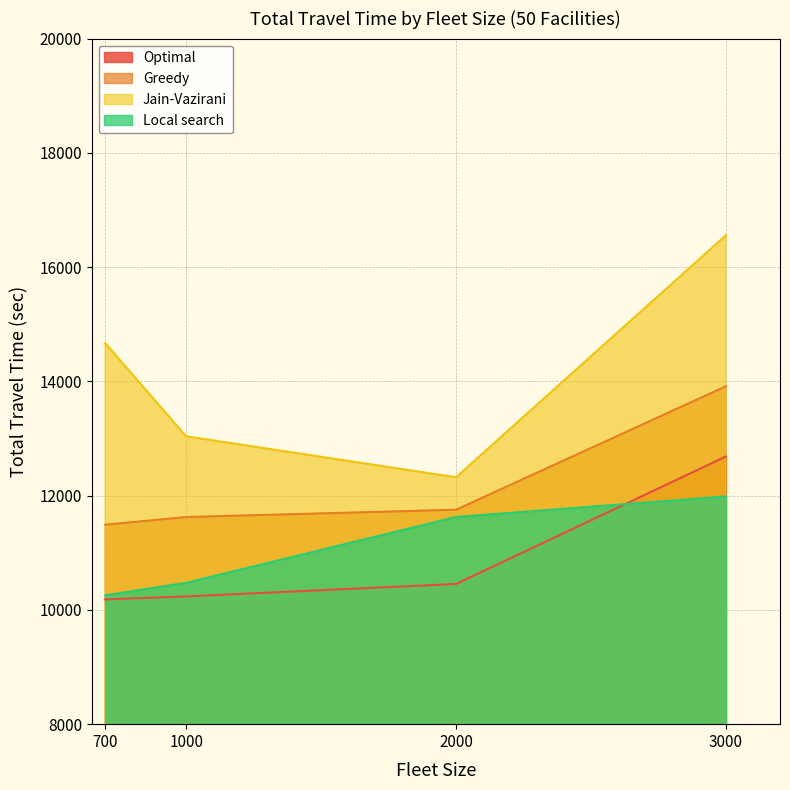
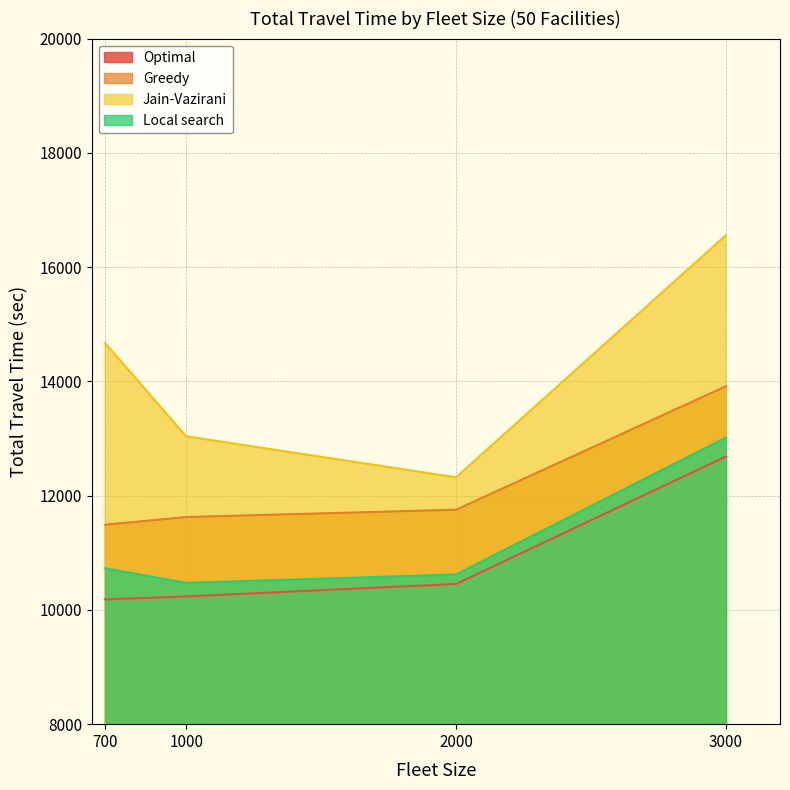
  {
    "Jain-Vazirani": {
      "700": 14700,
      "1000": 13000,
      "2000": 12300,
      "3000": 16600
    },
    "Local search": {
-     "700": 10300,
+     "700": 10700,
      "1000": 10500,
-     "2000": 11600,
-     "3000": 12000
+     "2000": 10600,
+     "3000": 13000
    }
  }
